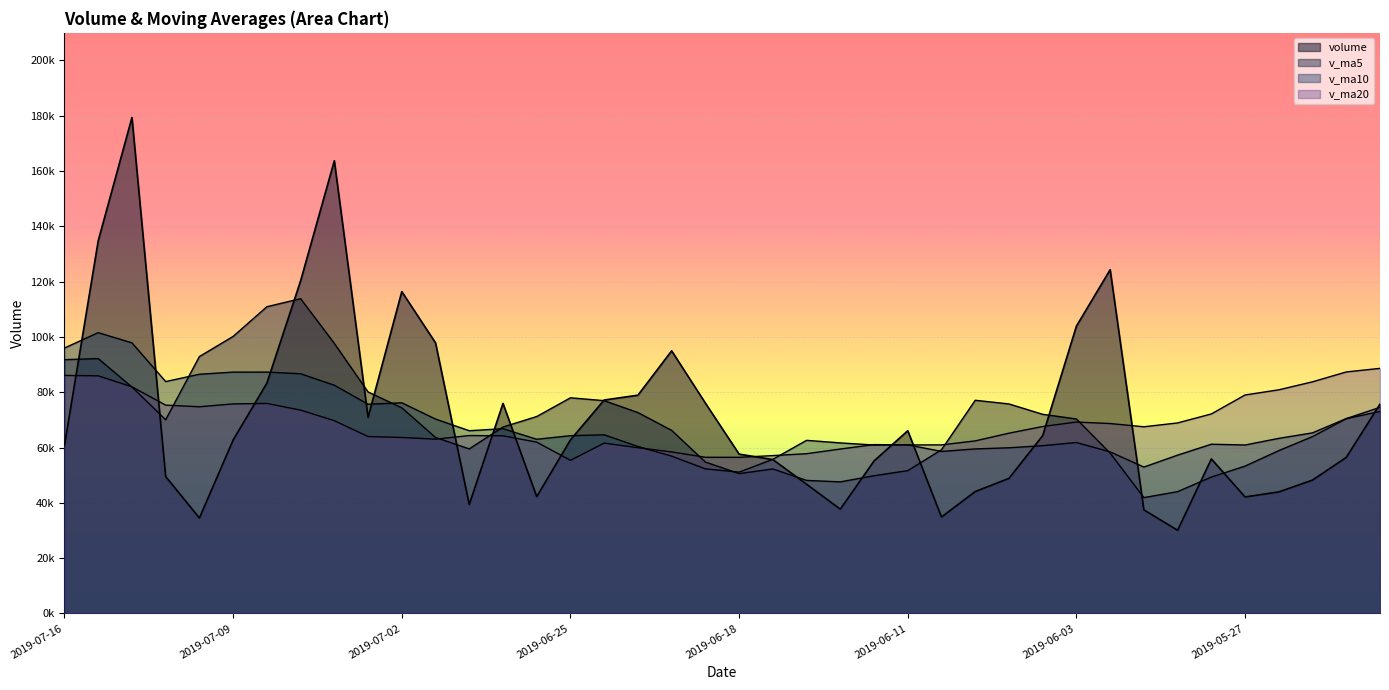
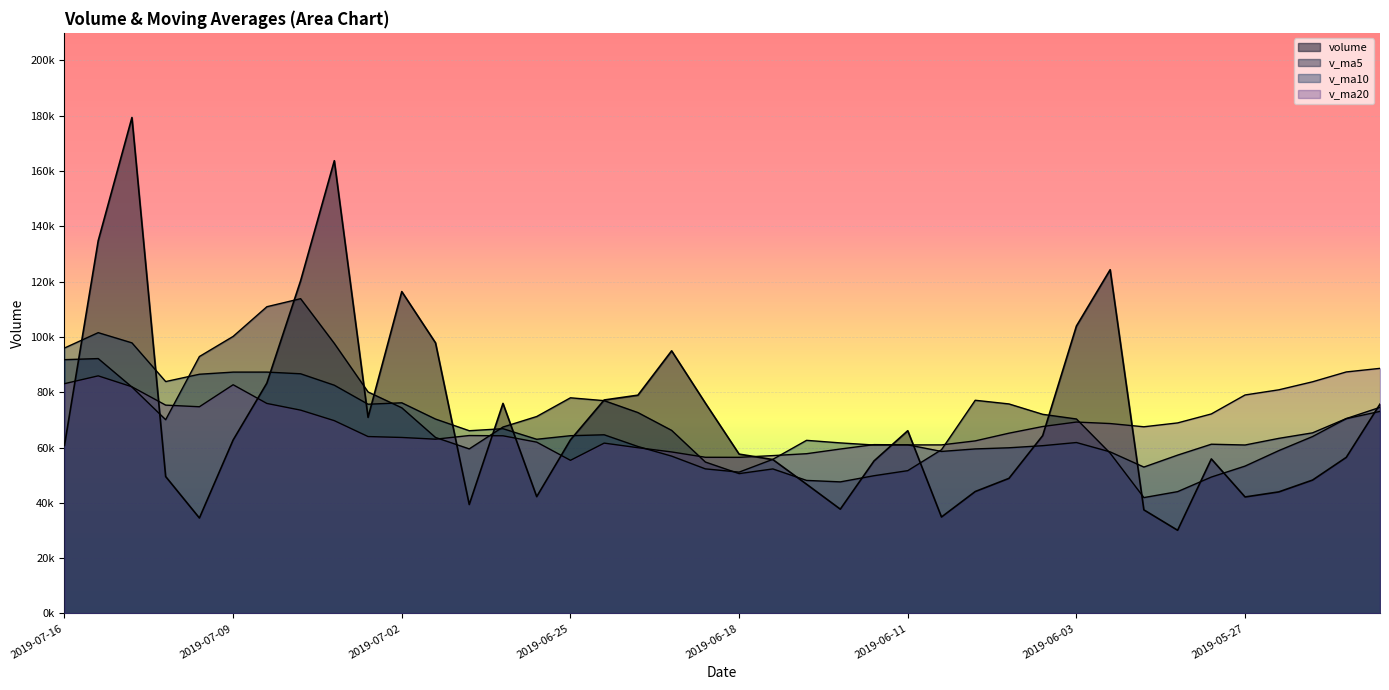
  {
    "v_ma20": {
-     "2019-07-16": 86000,
-     "2019-07-09": 76000,
+     "2019-07-16": 83000,
+     "2019-07-09": 83000,
      "2019-07-02": 64000,
      "2019-06-25": 55000,
      "2019-06-18": 56000,
      "2019-06-03": 69000,
      "2019-05-27": 79000
    }
  }
